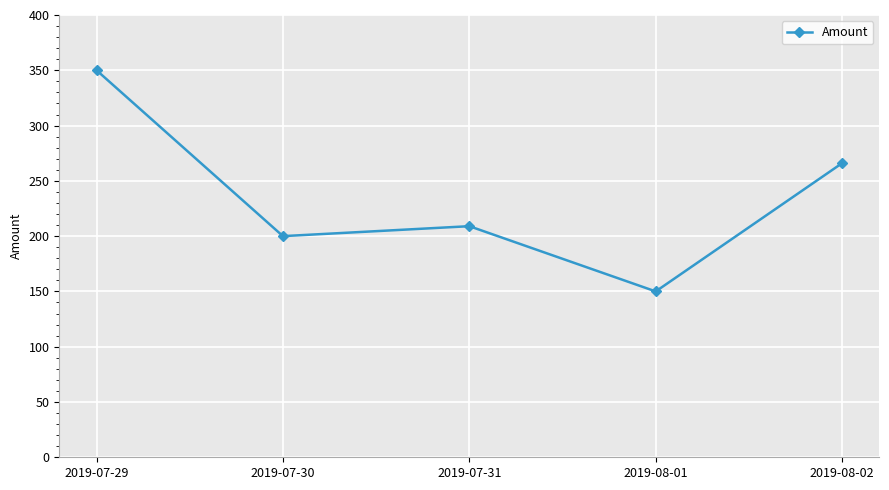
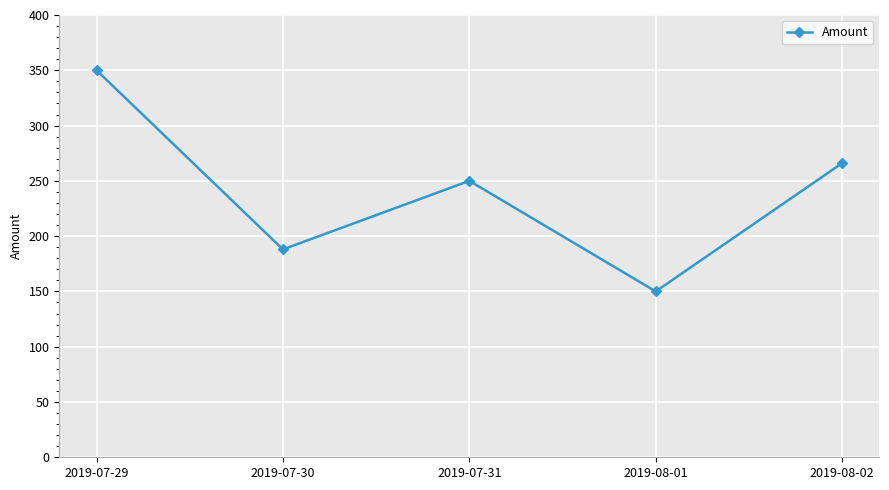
  {
    "2019-07-29": 350,
-   "2019-07-30": 200,
-   "2019-07-31": 209,
+   "2019-07-30": 188,
+   "2019-07-31": 250,
    "2019-08-01": 150,
    "2019-08-02": 266
  }
